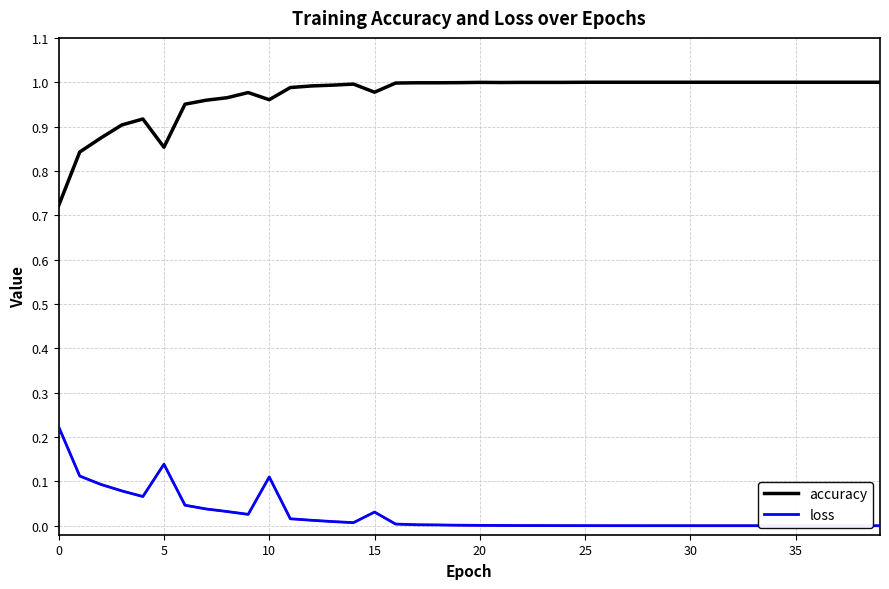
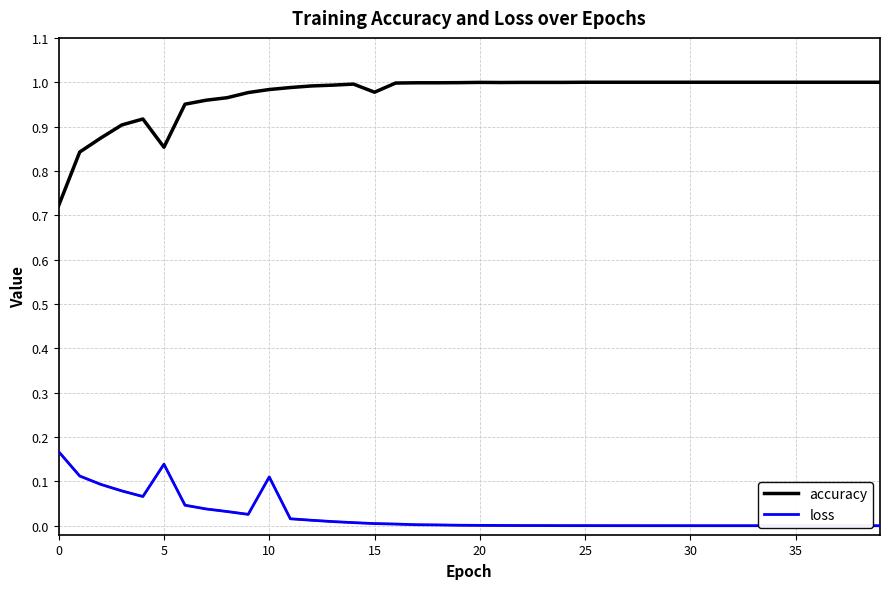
  {
    "accuracy": {
      "0": 0.72,
      "5": 0.85,
-     "10": 0.96,
+     "10": 0.98,
      "15": 0.98,
      "20": 1.00,
      "25": 1.00,
      "30": 1.00,
      "35": 1.00
    },
    "loss": {
-     "0": 0.22,
+     "0": 0.17,
      "5": 0.14,
      "10": 0.11,
-     "15": 0.03,
+     "15": 0.01,
      "20": 0.00,
      "25": 0.00,
      "30": 0.00
    }
  }
